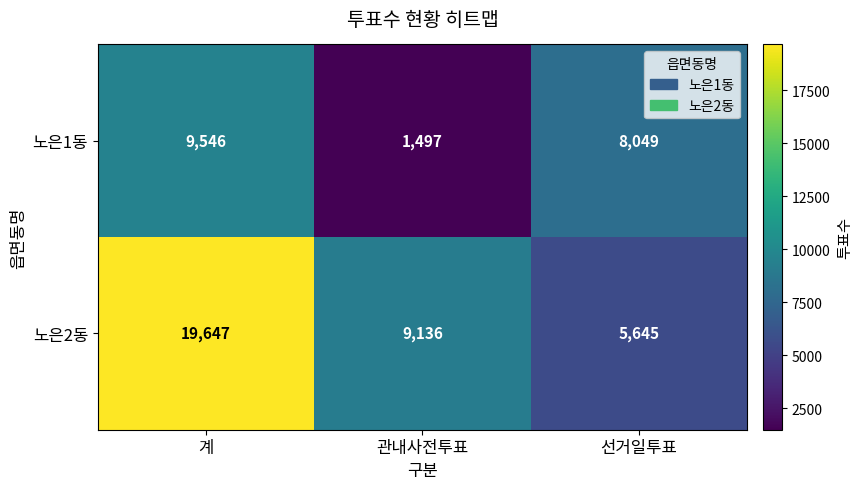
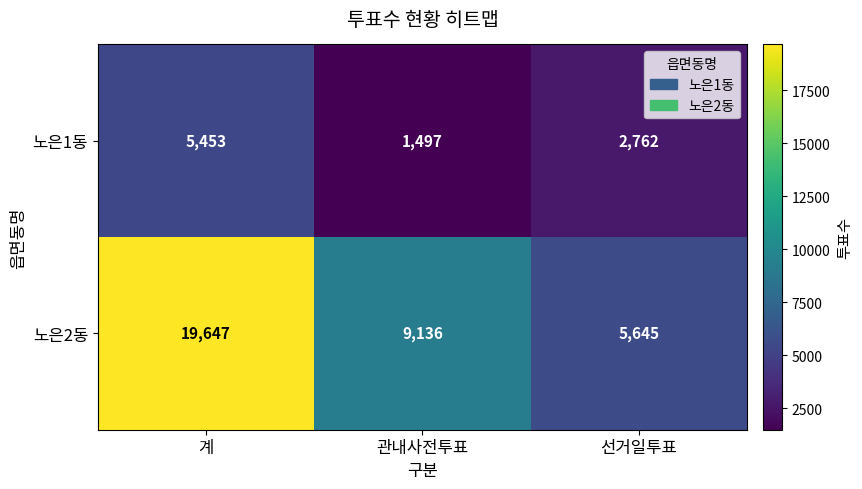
  {
    "노은1동": {
-     "계": "9,546",
+     "계": "5,453",
      "관내사전투표": "1,497",
-     "선거일투표": "8,049"
+     "선거일투표": "2,762"
    },
    "노은2동": {
      "계": "19,647",
      "관내사전투표": "9,136",
      "선거일투표": "5,645"
    }
  }
